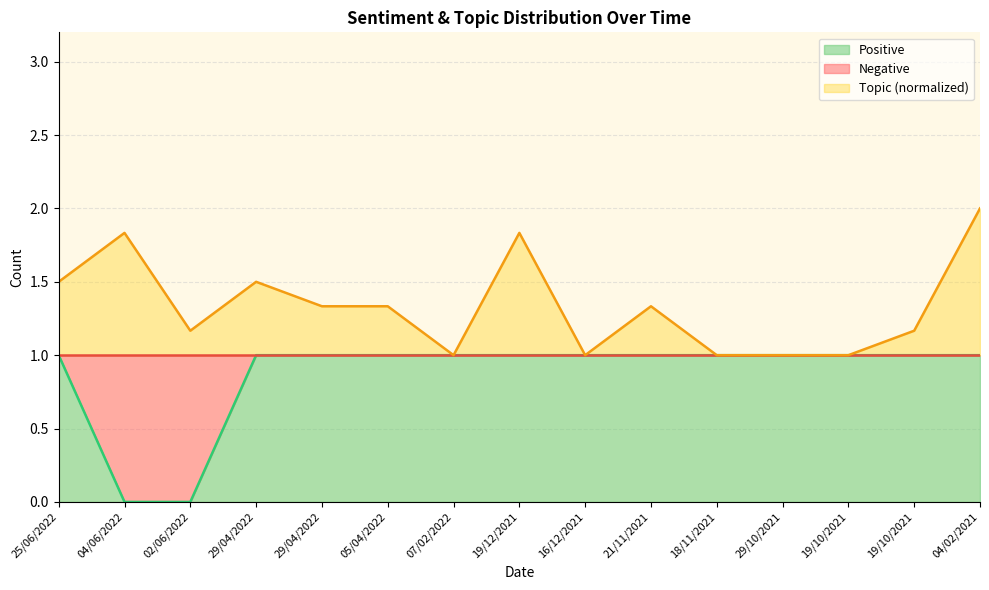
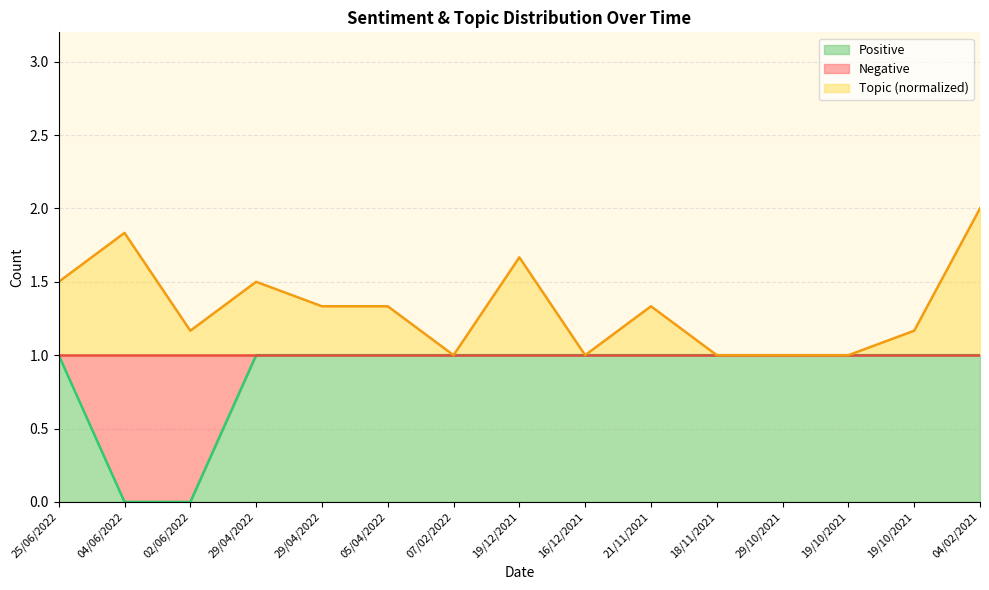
  {
    "Positive": {
      "04/06/2022": 0.00,
      "02/06/2022": 0.00
    },
    "Negative": {
      "04/06/2022": 1.00,
      "02/06/2022": 1.00
    },
    "Topic (normalized)": {
      "25/06/2022": 1.50,
      "04/06/2022": 1.83,
      "02/06/2022": 1.17,
      "05/04/2022": 1.33,
-     "19/12/2021": 1.83,
+     "19/12/2021": 1.67,
      "21/11/2021": 1.33,
      "04/02/2021": 2.00
    }
  }
